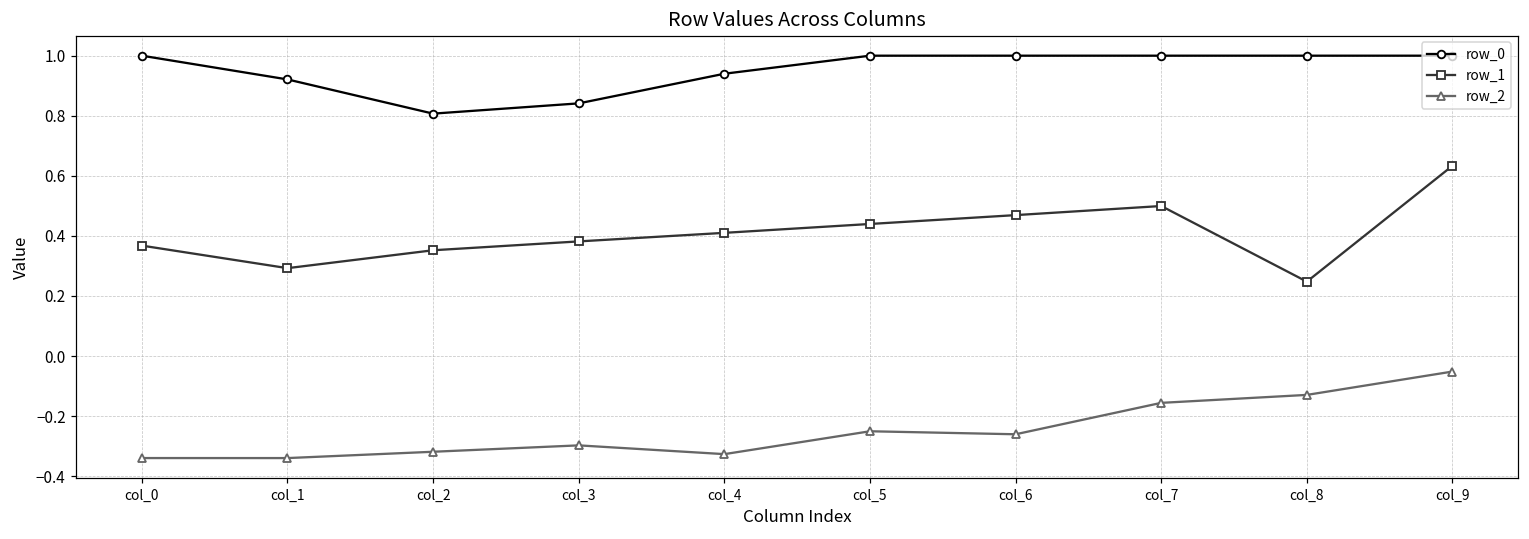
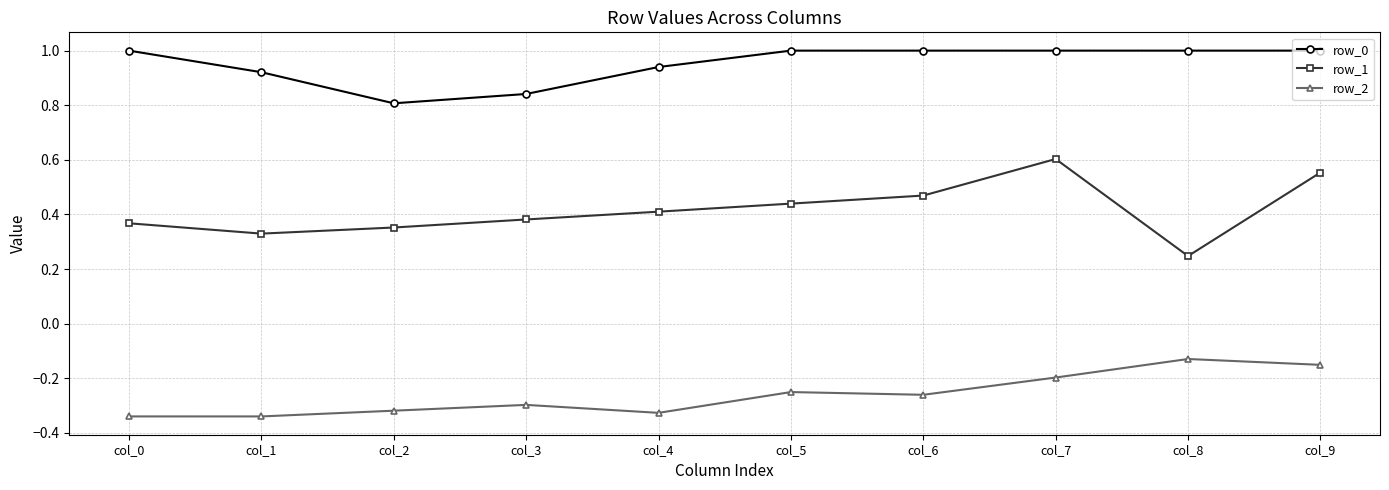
  {
    "row_0": {
      "col_0": 1.00,
      "col_1": 0.92,
      "col_2": 0.81,
      "col_3": 0.84,
      "col_4": 0.94,
      "col_5": 1.00,
      "col_6": 1.00,
      "col_7": 1.00,
      "col_8": 1.00
    },
    "row_1": {
      "col_0": 0.37,
-     "col_1": 0.29,
+     "col_1": 0.33,
      "col_2": 0.35,
      "col_3": 0.38,
      "col_4": 0.41,
      "col_5": 0.44,
      "col_6": 0.47,
-     "col_7": 0.50,
+     "col_7": 0.60,
      "col_8": 0.25,
-     "col_9": 0.63
+     "col_9": 0.55
    },
    "row_2": {
      "col_0": -0.34,
      "col_1": -0.34,
      "col_2": -0.32,
      "col_3": -0.30,
      "col_4": -0.33,
      "col_5": -0.25,
      "col_6": -0.26,
-     "col_7": -0.16,
+     "col_7": -0.20,
      "col_8": -0.13,
-     "col_9": -0.05
+     "col_9": -0.15
    }
  }
